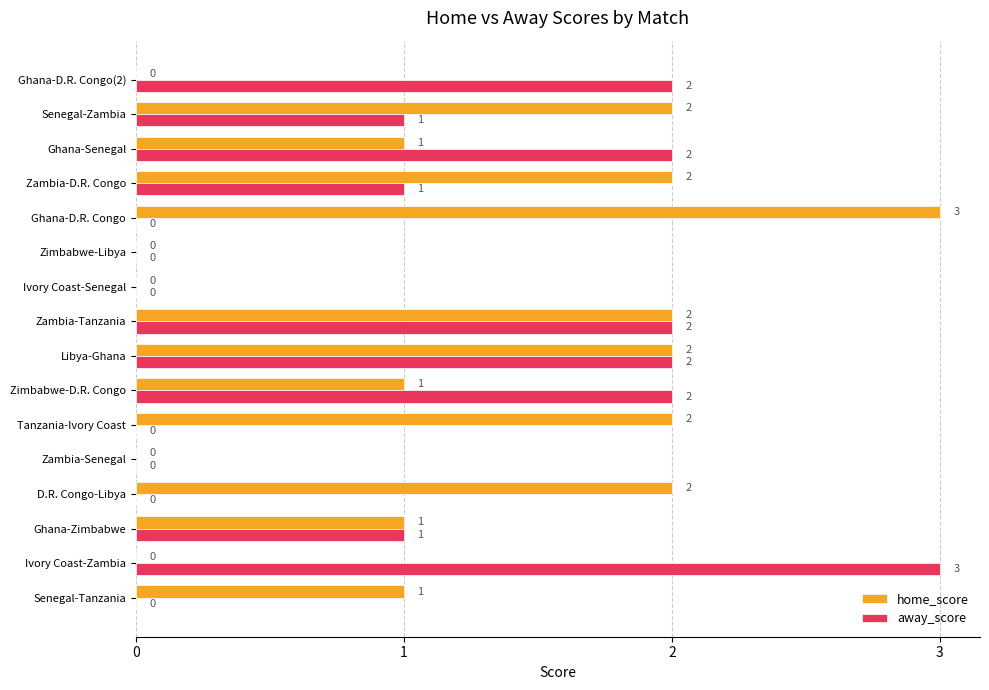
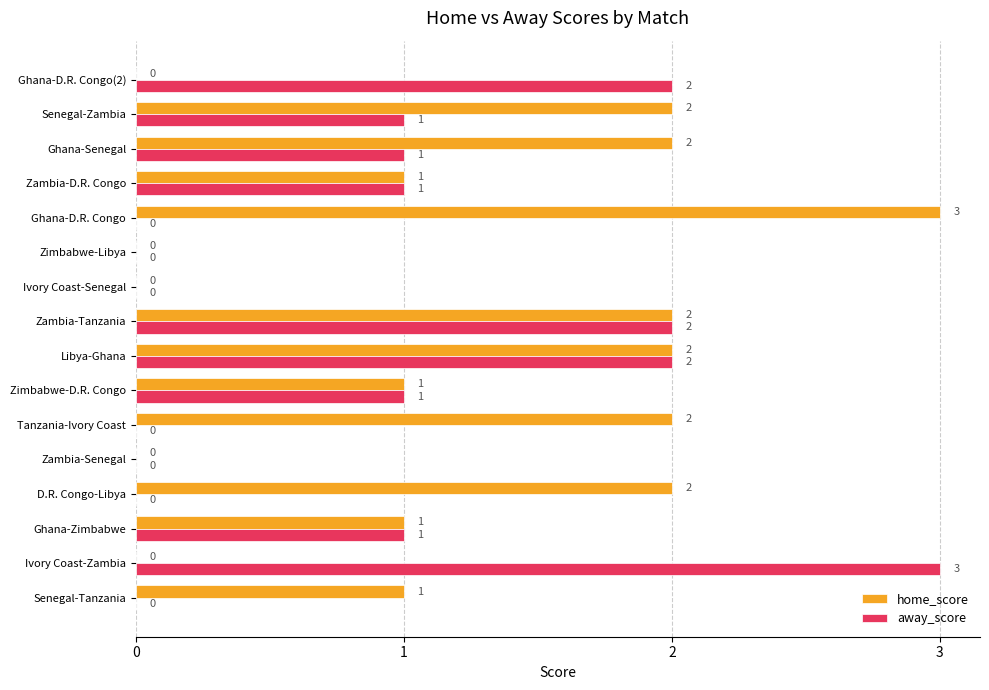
  {
    "home_score": {
      "Ghana-D.R. Congo(2)": 0,
      "Senegal-Zambia": 2,
-     "Ghana-Senegal": 1,
-     "Zambia-D.R. Congo": 2,
+     "Ghana-Senegal": 2,
+     "Zambia-D.R. Congo": 1,
      "Ghana-D.R. Congo": 3,
      "Zimbabwe-Libya": 0,
      "Ivory Coast-Senegal": 0,
      "Zambia-Tanzania": 2,
      "Libya-Ghana": 2,
      "Zimbabwe-D.R. Congo": 1,
      "Tanzania-Ivory Coast": 2,
      "Zambia-Senegal": 0,
      "D.R. Congo-Libya": 2,
      "Ghana-Zimbabwe": 1,
      "Ivory Coast-Zambia": 0,
      "Senegal-Tanzania": 1
    },
    "away_score": {
      "Ghana-D.R. Congo(2)": 2,
      "Senegal-Zambia": 1,
-     "Ghana-Senegal": 2,
+     "Ghana-Senegal": 1,
      "Zambia-D.R. Congo": 1,
      "Ghana-D.R. Congo": 0,
      "Zimbabwe-Libya": 0,
      "Ivory Coast-Senegal": 0,
      "Zambia-Tanzania": 2,
      "Libya-Ghana": 2,
-     "Zimbabwe-D.R. Congo": 2,
+     "Zimbabwe-D.R. Congo": 1,
      "Tanzania-Ivory Coast": 0,
      "Zambia-Senegal": 0,
      "D.R. Congo-Libya": 0,
      "Ghana-Zimbabwe": 1,
      "Ivory Coast-Zambia": 3,
      "Senegal-Tanzania": 0
    }
  }
